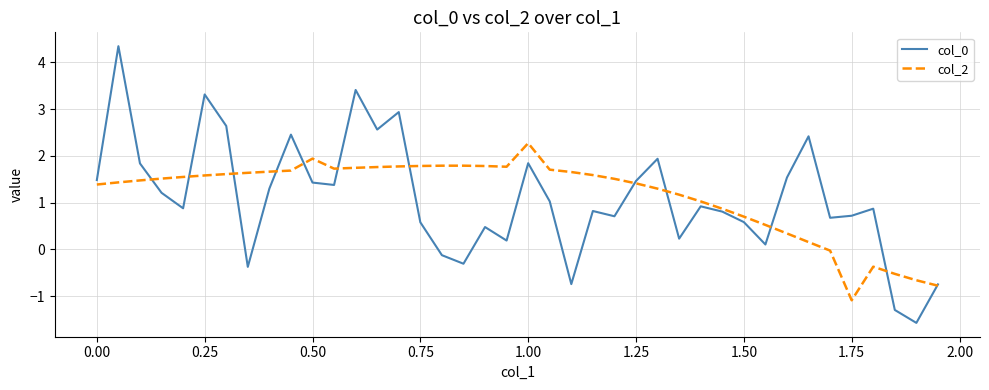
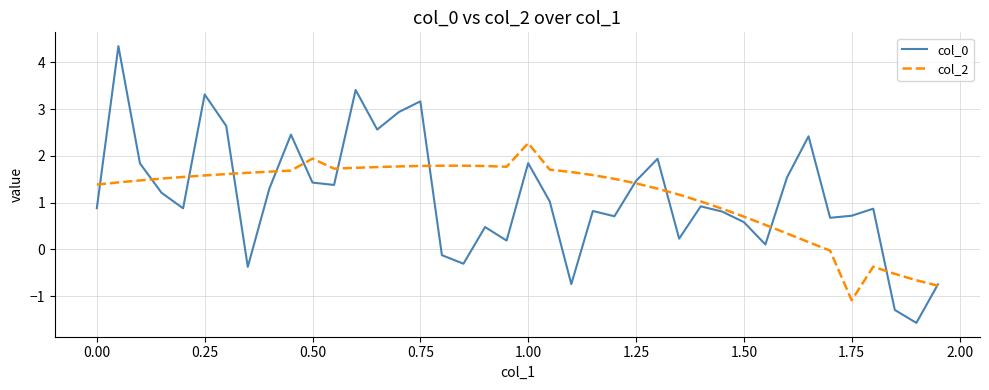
  {
    "col_0": {
-     "0.00": 1.5,
+     "0.00": 0.9,
      "0.25": 3.3,
      "0.50": 1.4,
-     "0.75": 0.6,
+     "0.75": 3.2,
      "1.00": 1.8,
      "1.50": 0.6,
      "1.75": 0.7
    },
    "col_2": {
      "0.00": 1.4,
      "0.25": 1.6,
      "0.50": 1.9,
      "0.75": 1.8,
      "1.00": 2.3,
      "1.50": 0.7,
      "1.75": -1.1
    }
  }
